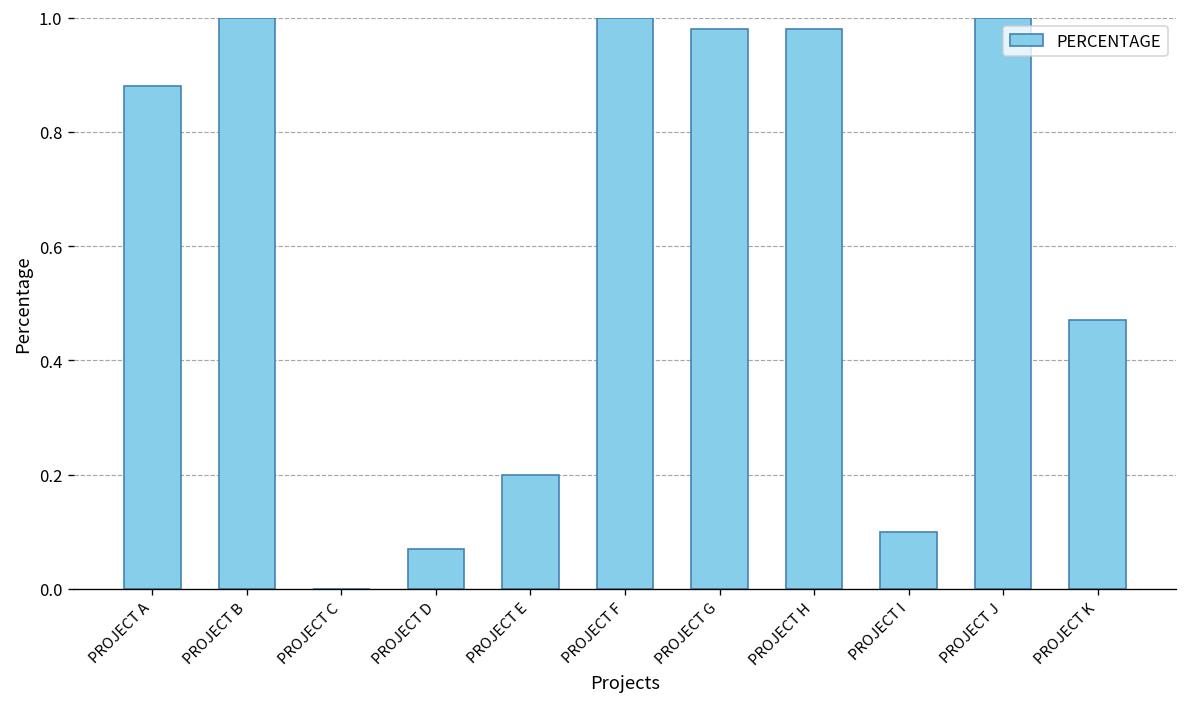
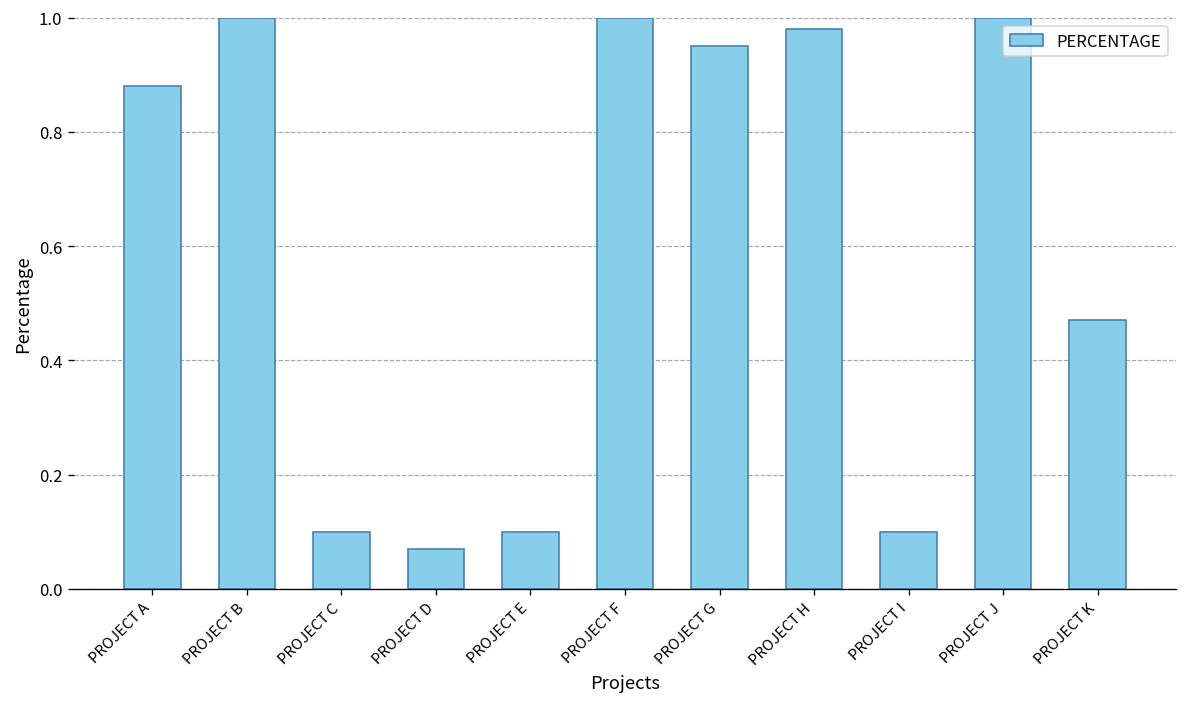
  {
    "PROJECT A": 0.88,
    "PROJECT B": 1.00,
-   "PROJECT C": 0.0,
+   "PROJECT C": 0.1,
    "PROJECT D": 0.07,
-   "PROJECT E": 0.2,
+   "PROJECT E": 0.1,
    "PROJECT F": 1.00,
-   "PROJECT G": 0.98,
+   "PROJECT G": 0.95,
    "PROJECT H": 0.98,
    "PROJECT I": 0.10,
    "PROJECT J": 1.00,
    "PROJECT K": 0.47
  }
